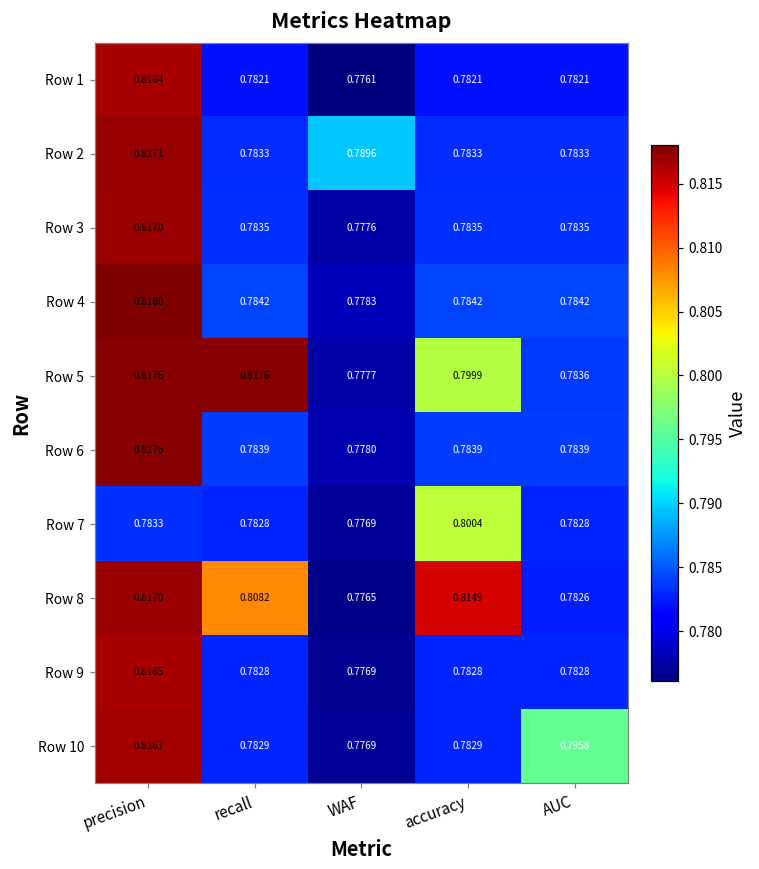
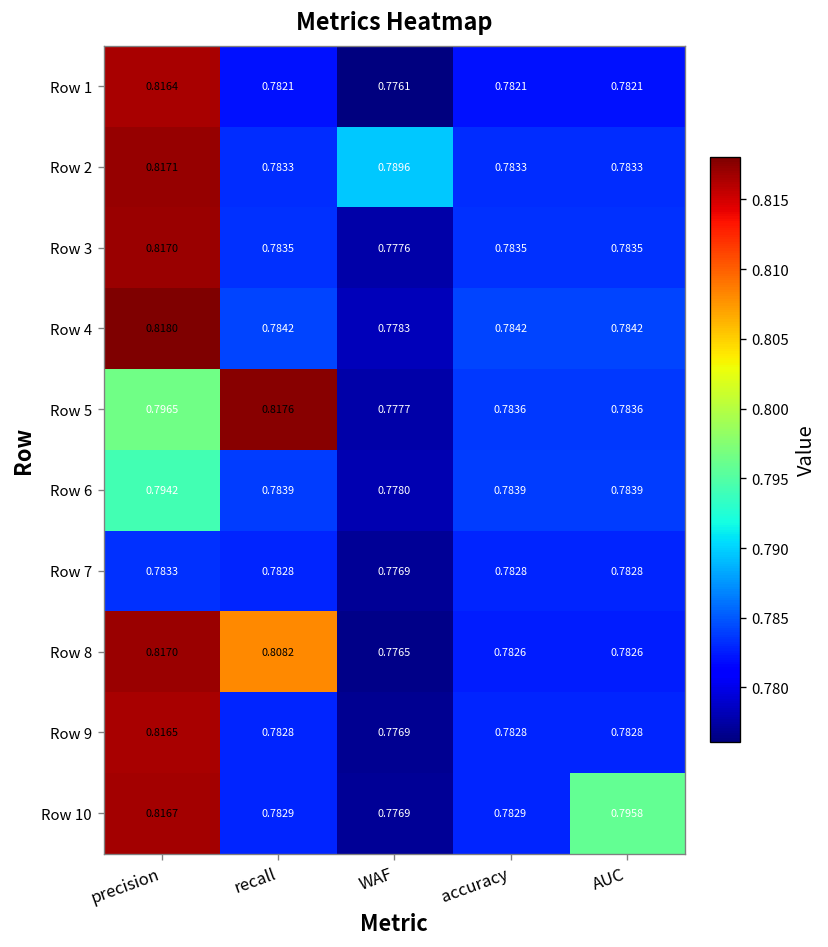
  {
    "Row 1": {
      "precision": 0.8164,
      "recall": 0.7821,
      "WAF": 0.7761,
      "accuracy": 0.7821,
      "AUC": 0.7821
    },
    "Row 2": {
      "precision": 0.8171,
      "recall": 0.7833,
      "WAF": 0.7896,
      "accuracy": 0.7833,
      "AUC": 0.7833
    },
    "Row 3": {
      "precision": 0.8170,
      "recall": 0.7835,
      "WAF": 0.7776,
      "accuracy": 0.7835,
      "AUC": 0.7835
    },
    "Row 4": {
      "precision": 0.8180,
      "recall": 0.7842,
      "WAF": 0.7783,
      "accuracy": 0.7842,
      "AUC": 0.7842
    },
    "Row 5": {
-     "precision": 0.8176,
+     "precision": 0.7965,
      "recall": 0.8176,
      "WAF": 0.7777,
-     "accuracy": 0.7999,
+     "accuracy": 0.7836,
      "AUC": 0.7836
    },
    "Row 6": {
-     "precision": 0.8176,
+     "precision": 0.7942,
      "recall": 0.7839,
      "WAF": 0.7780,
      "accuracy": 0.7839,
      "AUC": 0.7839
    },
    "Row 7": {
      "precision": 0.7833,
      "recall": 0.7828,
      "WAF": 0.7769,
-     "accuracy": 0.8004,
+     "accuracy": 0.7828,
      "AUC": 0.7828
    },
    "Row 8": {
      "precision": 0.8170,
      "recall": 0.8082,
      "WAF": 0.7765,
-     "accuracy": 0.8149,
+     "accuracy": 0.7826,
      "AUC": 0.7826
    },
    "Row 9": {
      "precision": 0.8165,
      "recall": 0.7828,
      "WAF": 0.7769,
      "accuracy": 0.7828,
      "AUC": 0.7828
    },
    "Row 10": {
      "precision": 0.8167,
      "recall": 0.7829,
      "WAF": 0.7769,
      "accuracy": 0.7829,
      "AUC": 0.7958
    }
  }
